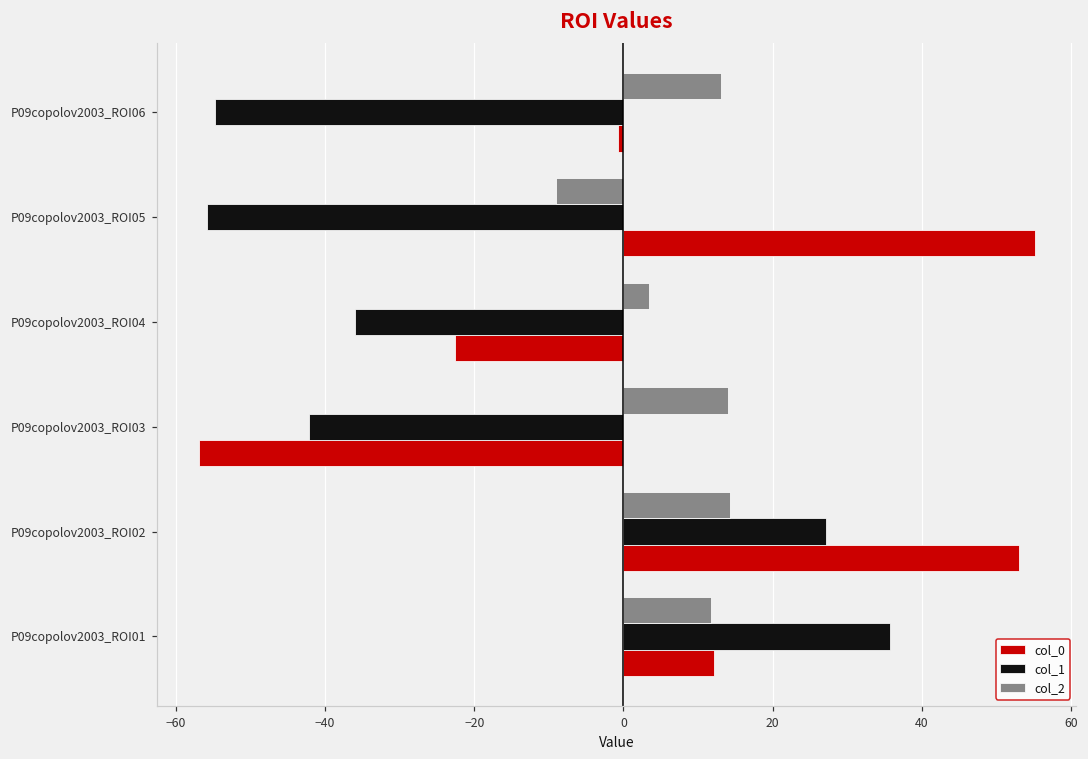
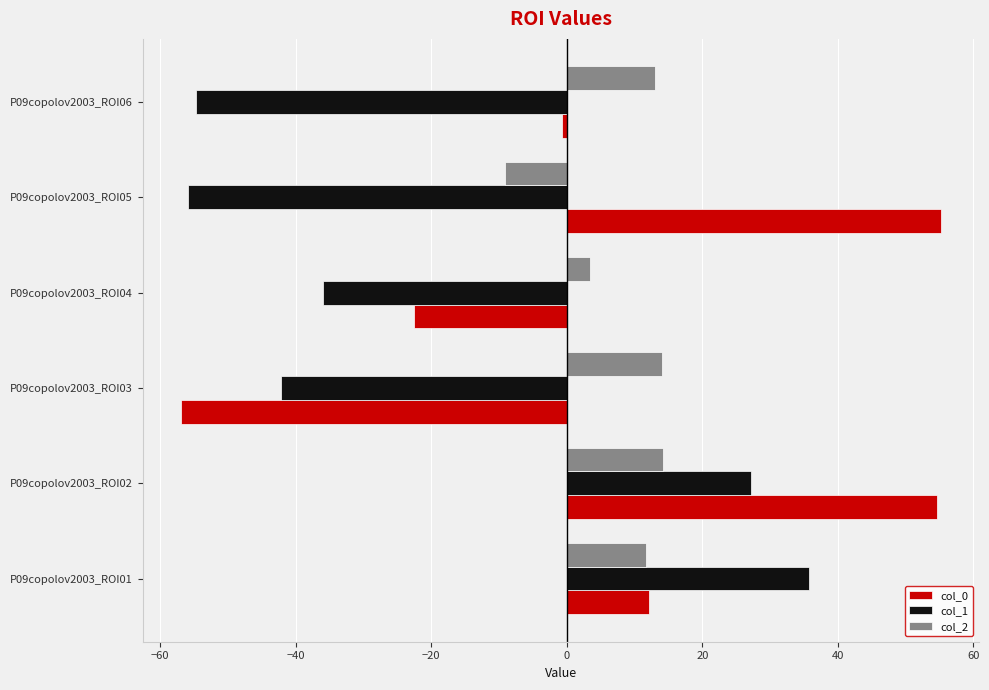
  {
    "col_0": {
      "P09copolov2003_ROI06": -1,
      "P09copolov2003_ROI05": 55,
      "P09copolov2003_ROI04": -23,
      "P09copolov2003_ROI03": -57,
-     "P09copolov2003_ROI02": 53,
+     "P09copolov2003_ROI02": 55,
      "P09copolov2003_ROI01": 12
    },
    "col_1": {
      "P09copolov2003_ROI06": -55,
      "P09copolov2003_ROI05": -56,
      "P09copolov2003_ROI04": -36,
      "P09copolov2003_ROI03": -42,
      "P09copolov2003_ROI02": 27,
      "P09copolov2003_ROI01": 36
    },
    "col_2": {
      "P09copolov2003_ROI06": 13,
      "P09copolov2003_ROI05": -9,
      "P09copolov2003_ROI04": 3,
      "P09copolov2003_ROI03": 14,
      "P09copolov2003_ROI02": 14,
      "P09copolov2003_ROI01": 12
    }
  }
